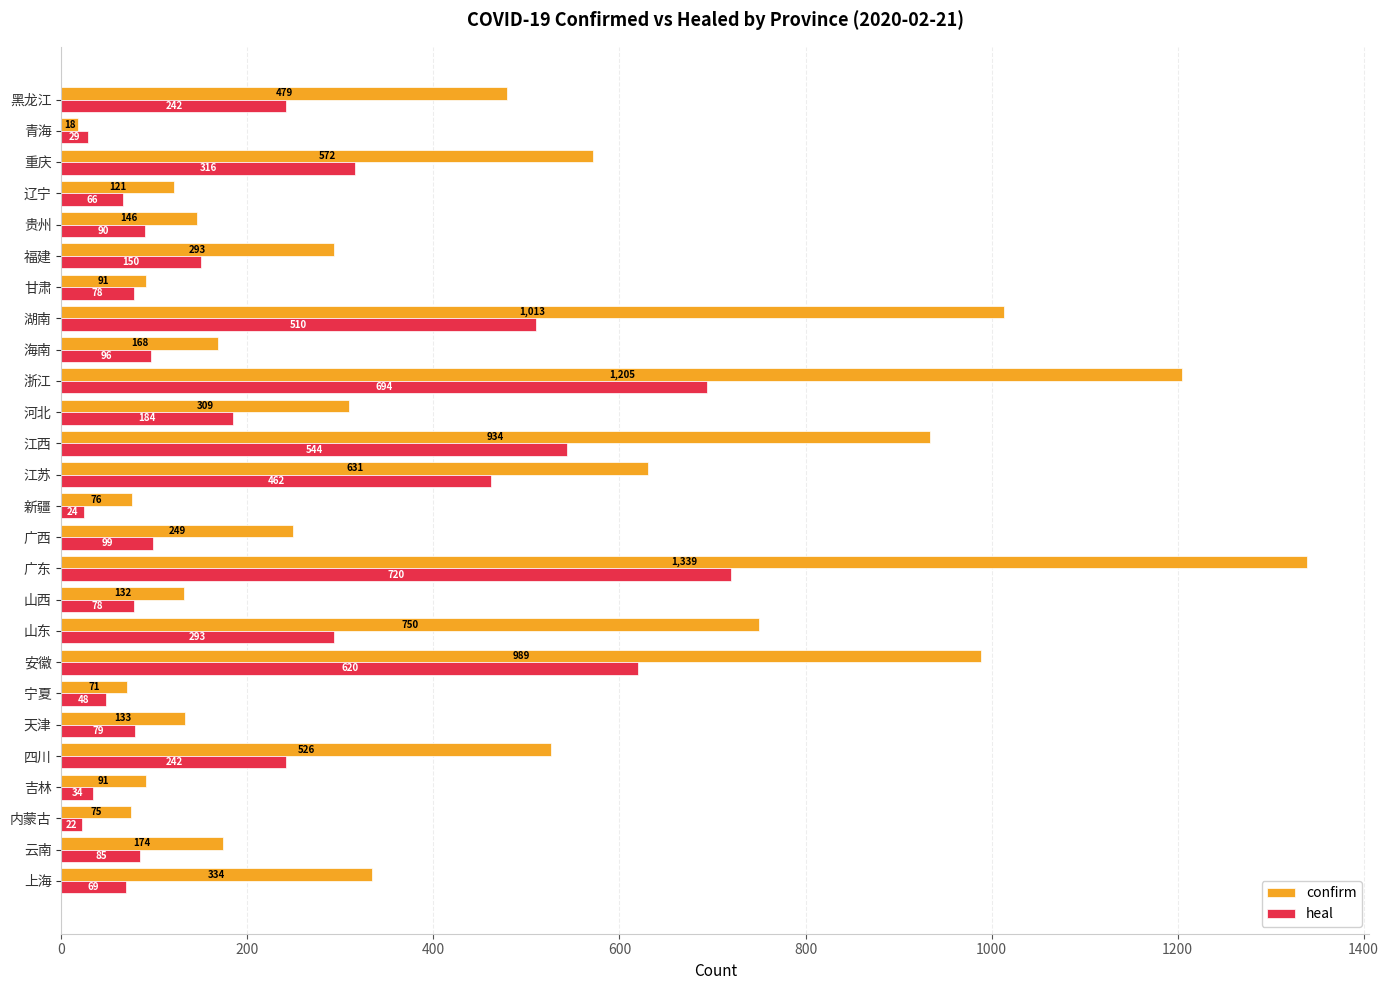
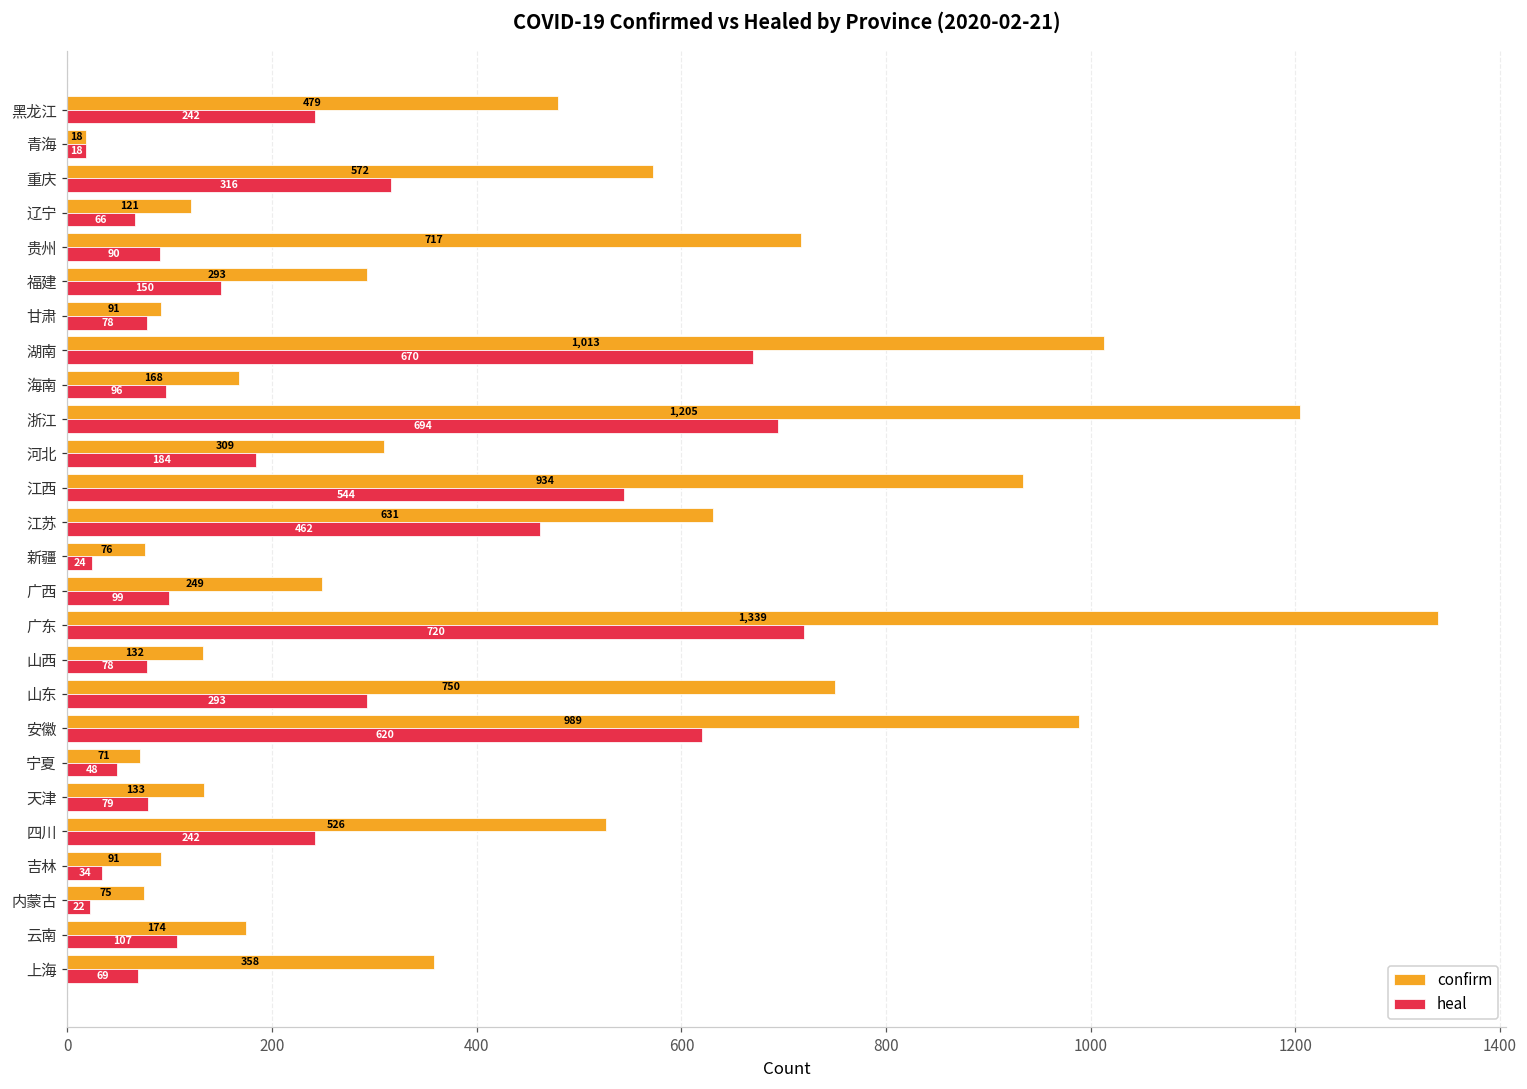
  {
    "confirm": {
      "黑龙江": "479",
      "青海": "18",
      "重庆": "572",
      "辽宁": "121",
-     "贵州": "146",
+     "贵州": "717",
      "福建": "293",
      "甘肃": "91",
      "湖南": "1,013",
      "海南": "168",
      "浙江": "1,205",
      "河北": "309",
      "江西": "934",
      "江苏": "631",
      "新疆": "76",
      "广西": "249",
      "广东": "1,339",
      "山西": "132",
      "山东": "750",
      "安徽": "989",
      "宁夏": "71",
      "天津": "133",
      "四川": "526",
      "吉林": "91",
      "内蒙古": "75",
      "云南": "174",
-     "上海": "334"
+     "上海": "358"
    },
    "heal": {
      "黑龙江": "242",
-     "青海": "29",
+     "青海": "18",
      "重庆": "316",
      "辽宁": "66",
      "贵州": "90",
      "福建": "150",
      "甘肃": "78",
-     "湖南": "510",
+     "湖南": "670",
      "海南": "96",
      "浙江": "694",
      "河北": "184",
      "江西": "544",
      "江苏": "462",
      "新疆": "24",
      "广西": "99",
      "广东": "720",
      "山西": "78",
      "山东": "293",
      "安徽": "620",
      "宁夏": "48",
      "天津": "79",
      "四川": "242",
      "吉林": "34",
      "内蒙古": "22",
-     "云南": "85",
+     "云南": "107",
      "上海": "69"
    }
  }
